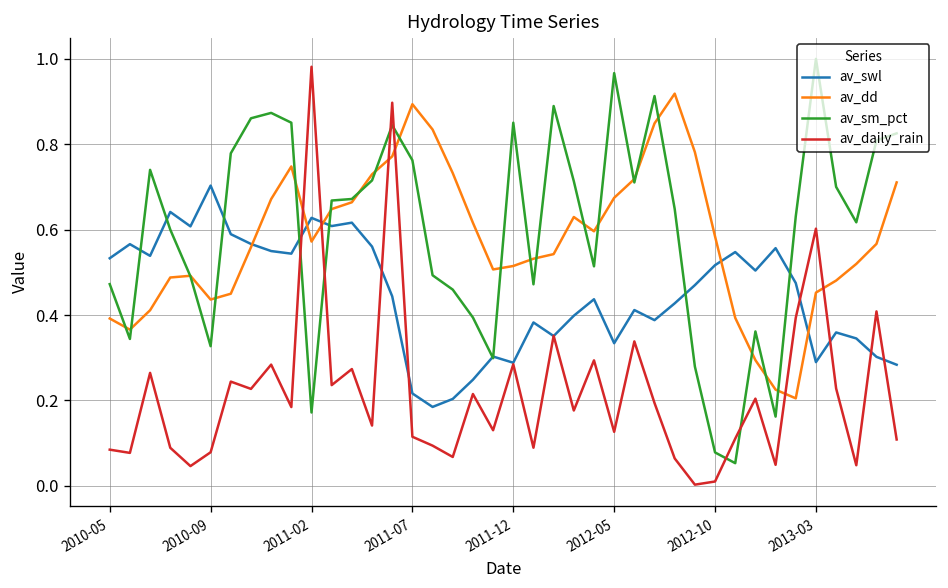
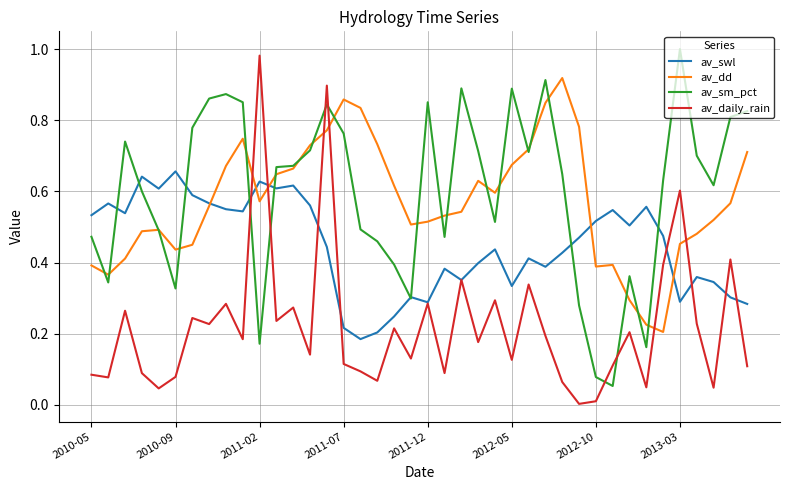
  {
    "av_swl": {
-     "2010-09": 0.70,
+     "2010-09": 0.66,
      "2011-02": 0.63,
      "2011-07": 0.22,
      "2012-05": 0.33,
      "2012-10": 0.52,
      "2013-03": 0.29
    },
    "av_dd": {
      "2010-09": 0.44,
      "2011-02": 0.57,
-     "2011-07": 0.89,
+     "2011-07": 0.86,
      "2011-12": 0.51,
      "2012-05": 0.67,
-     "2012-10": 0.58,
+     "2012-10": 0.39,
      "2013-03": 0.45
    },
    "av_sm_pct": {
      "2010-09": 0.33,
      "2011-02": 0.17,
      "2011-07": 0.76,
      "2011-12": 0.85,
-     "2012-05": 0.97,
+     "2012-05": 0.89,
      "2012-10": 0.08
    },
    "av_daily_rain": {
      "2010-09": 0.08,
      "2011-02": 0.98,
      "2011-07": 0.11,
      "2012-05": 0.13,
      "2012-10": 0.01,
      "2013-03": 0.60
    }
  }
